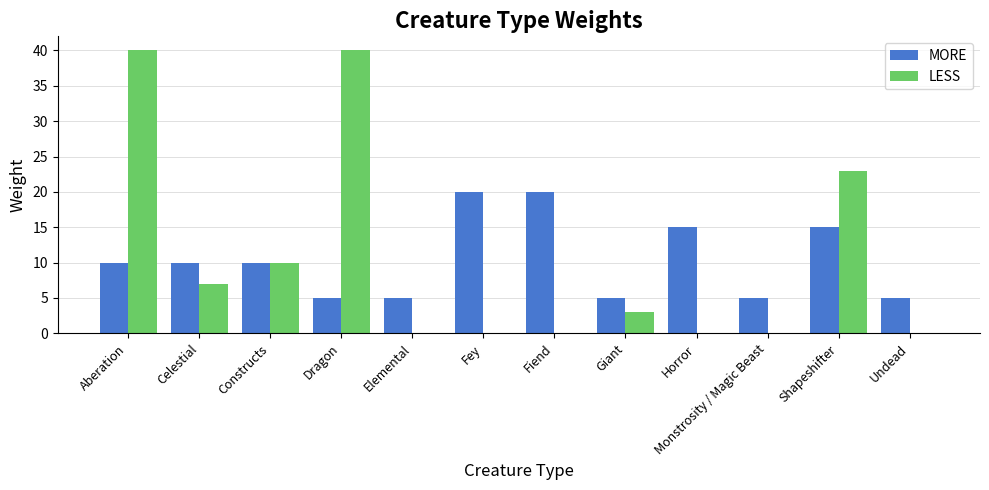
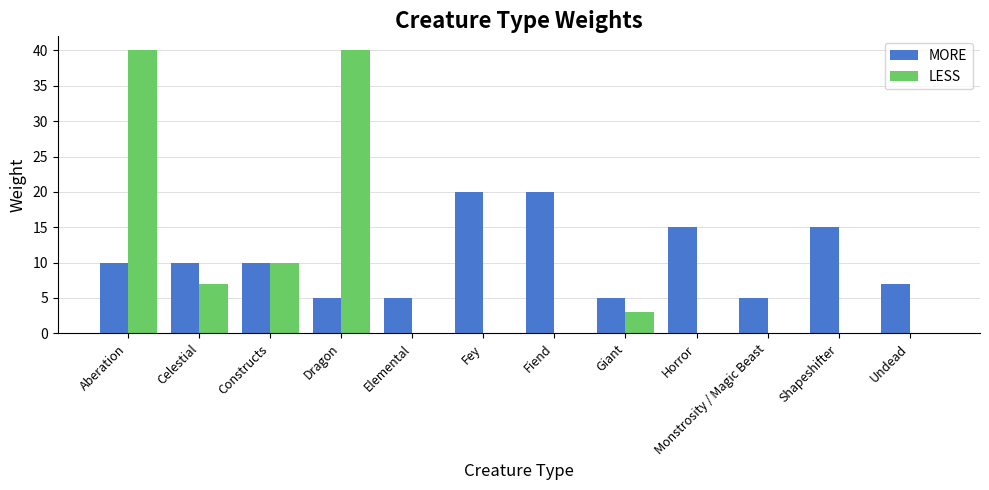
  {
    "MORE": {
      "Aberation": 10,
      "Celestial": 10,
      "Constructs": 10,
      "Dragon": 5,
      "Elemental": 5,
      "Fey": 20,
      "Fiend": 20,
      "Giant": 5,
      "Horror": 15,
      "Monstrosity / Magic Beast": 5,
      "Shapeshifter": 15,
-     "Undead": 5
+     "Undead": 7
    },
    "LESS": {
      "Aberation": 40,
      "Celestial": 7,
      "Constructs": 10,
      "Dragon": 40,
      "Elemental": 0,
      "Fey": 0,
      "Fiend": 0,
      "Giant": 3,
      "Horror": 0,
      "Monstrosity / Magic Beast": 0,
-     "Shapeshifter": 23,
+     "Shapeshifter": 0,
      "Undead": 0
    }
  }
